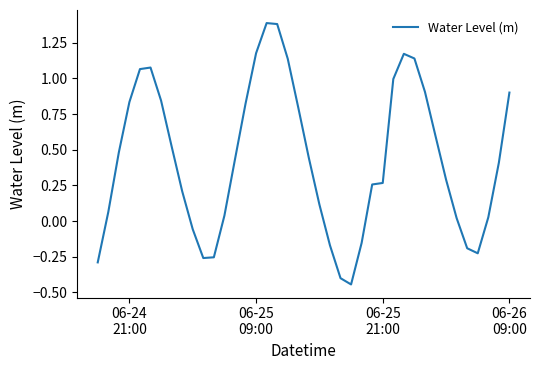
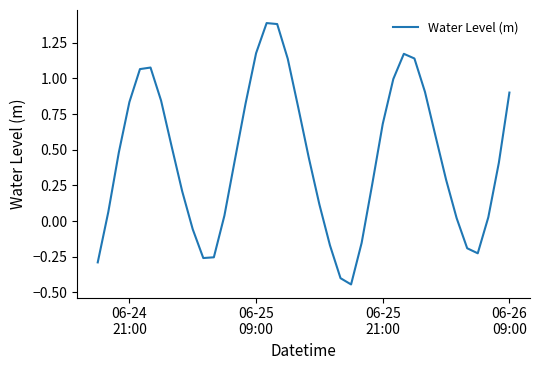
  {
    "06-24 21:00": 0.83,
    "06-25 09:00": 1.18,
-   "06-25 21:00": 0.27,
+   "06-25 21:00": 0.68,
    "06-26 09:00": 0.90
  }
